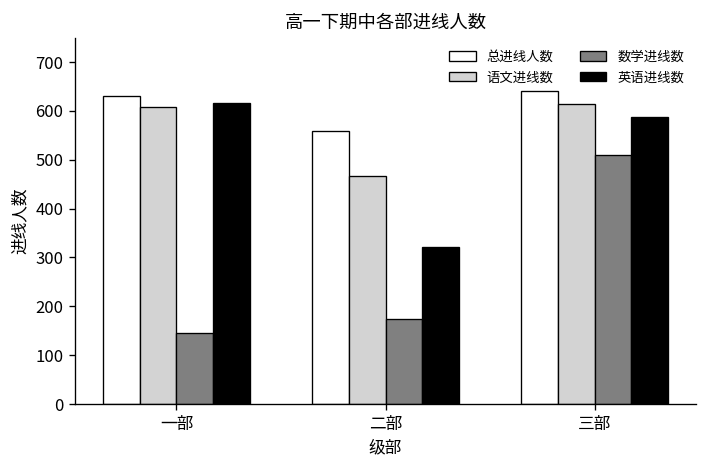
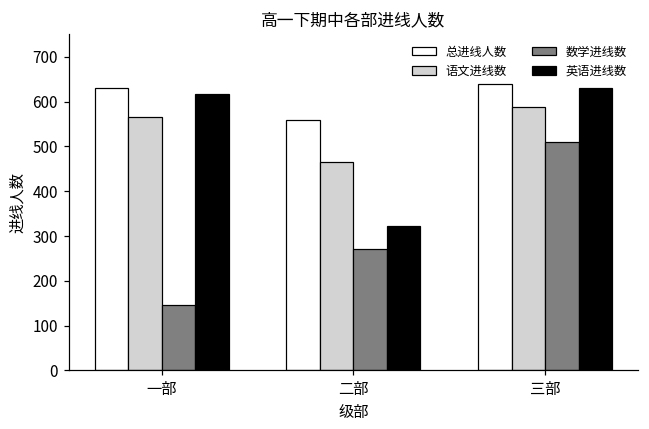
  {
    "总进线人数": {
      "一部": 630,
      "二部": 560,
      "三部": 640
    },
    "语文进线数": {
-     "一部": 610,
+     "一部": 570,
      "二部": 470,
-     "三部": 610
+     "三部": 590
    },
    "数学进线数": {
      "一部": 150,
-     "二部": 170,
+     "二部": 270,
      "三部": 510
    },
    "英语进线数": {
      "一部": 620,
      "二部": 320,
-     "三部": 590
+     "三部": 630
    }
  }
